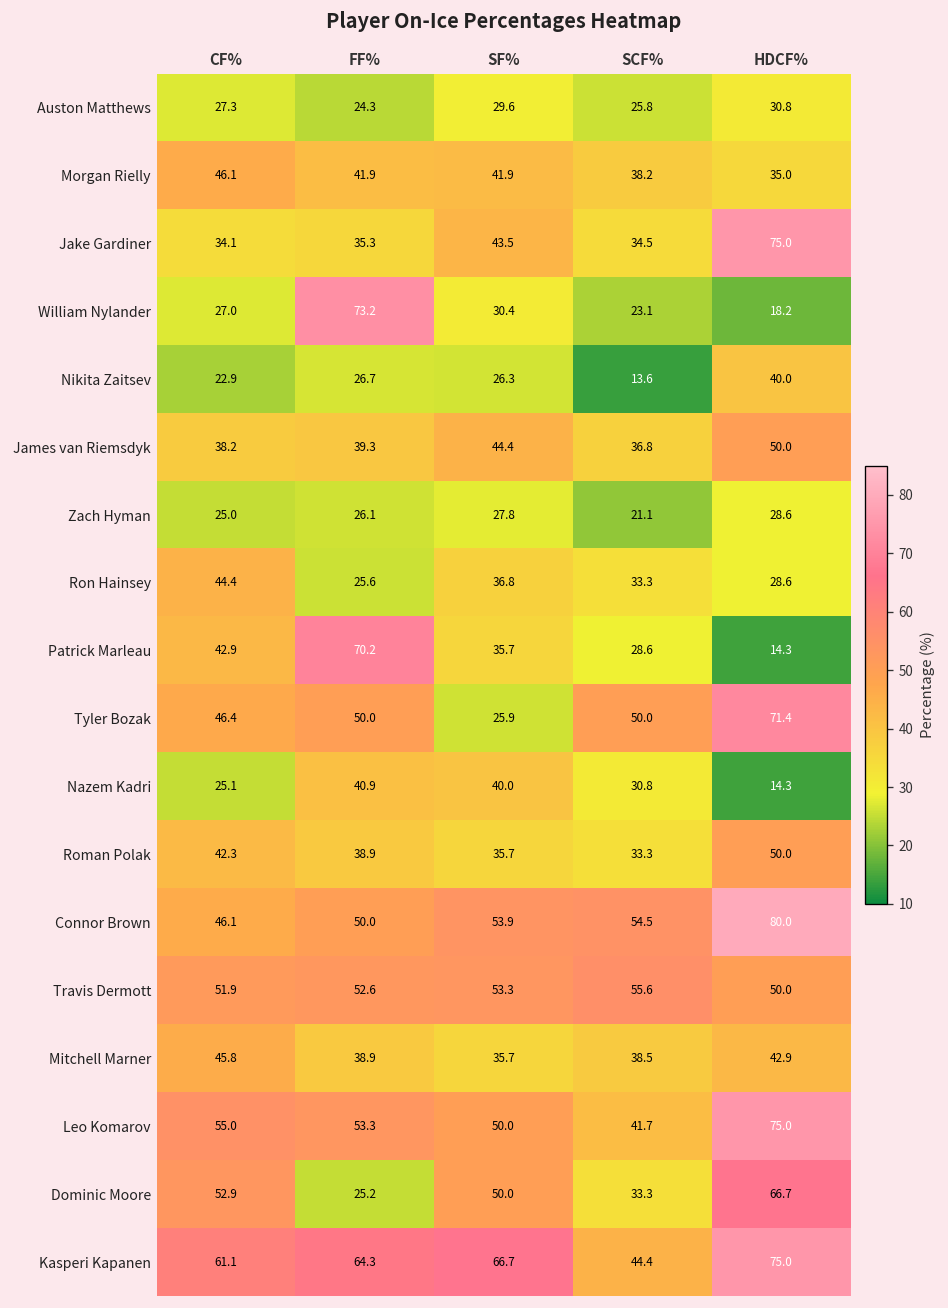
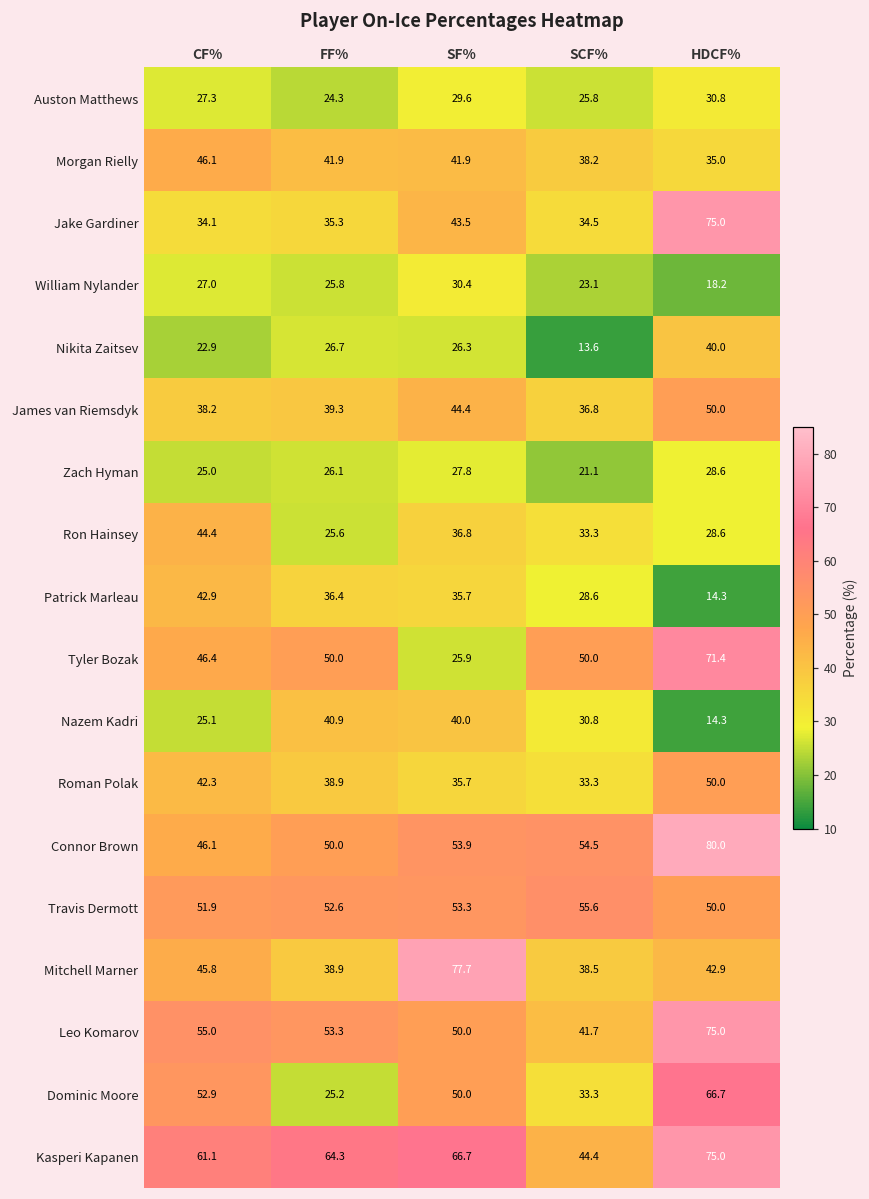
  {
    "Auston Matthews": {
      "CF%": 27.3,
      "FF%": 24.3,
      "SF%": 29.6,
      "SCF%": 25.8,
      "HDCF%": 30.8
    },
    "Morgan Rielly": {
      "CF%": 46.1,
      "FF%": 41.9,
      "SF%": 41.9,
      "SCF%": 38.2,
      "HDCF%": 35.0
    },
    "Jake Gardiner": {
      "CF%": 34.1,
      "FF%": 35.3,
      "SF%": 43.5,
      "SCF%": 34.5,
      "HDCF%": 75.0
    },
    "William Nylander": {
      "CF%": 27.0,
-     "FF%": 73.2,
+     "FF%": 25.8,
      "SF%": 30.4,
      "SCF%": 23.1,
      "HDCF%": 18.2
    },
    "Nikita Zaitsev": {
      "CF%": 22.9,
      "FF%": 26.7,
      "SF%": 26.3,
      "SCF%": 13.6,
      "HDCF%": 40.0
    },
    "James van Riemsdyk": {
      "CF%": 38.2,
      "FF%": 39.3,
      "SF%": 44.4,
      "SCF%": 36.8,
      "HDCF%": 50.0
    },
    "Zach Hyman": {
      "CF%": 25.0,
      "FF%": 26.1,
      "SF%": 27.8,
      "SCF%": 21.1,
      "HDCF%": 28.6
    },
    "Ron Hainsey": {
      "CF%": 44.4,
      "FF%": 25.6,
      "SF%": 36.8,
      "SCF%": 33.3,
      "HDCF%": 28.6
    },
    "Patrick Marleau": {
      "CF%": 42.9,
-     "FF%": 70.2,
+     "FF%": 36.4,
      "SF%": 35.7,
      "SCF%": 28.6,
      "HDCF%": 14.3
    },
    "Tyler Bozak": {
      "CF%": 46.4,
      "FF%": 50.0,
      "SF%": 25.9,
      "SCF%": 50.0,
      "HDCF%": 71.4
    },
    "Nazem Kadri": {
      "CF%": 25.1,
      "FF%": 40.9,
      "SF%": 40.0,
      "SCF%": 30.8,
      "HDCF%": 14.3
    },
    "Roman Polak": {
      "CF%": 42.3,
      "FF%": 38.9,
      "SF%": 35.7,
      "SCF%": 33.3,
      "HDCF%": 50.0
    },
    "Connor Brown": {
      "CF%": 46.1,
      "FF%": 50.0,
      "SF%": 53.9,
      "SCF%": 54.5,
      "HDCF%": 80.0
    },
    "Travis Dermott": {
      "CF%": 51.9,
      "FF%": 52.6,
      "SF%": 53.3,
      "SCF%": 55.6,
      "HDCF%": 50.0
    },
    "Mitchell Marner": {
      "CF%": 45.8,
      "FF%": 38.9,
-     "SF%": 35.7,
+     "SF%": 77.7,
      "SCF%": 38.5,
      "HDCF%": 42.9
    },
    "Leo Komarov": {
      "CF%": 55.0,
      "FF%": 53.3,
      "SF%": 50.0,
      "SCF%": 41.7,
      "HDCF%": 75.0
    },
    "Dominic Moore": {
      "CF%": 52.9,
      "FF%": 25.2,
      "SF%": 50.0,
      "SCF%": 33.3,
      "HDCF%": 66.7
    },
    "Kasperi Kapanen": {
      "CF%": 61.1,
      "FF%": 64.3,
      "SF%": 66.7,
      "SCF%": 44.4,
      "HDCF%": 75.0
    }
  }
